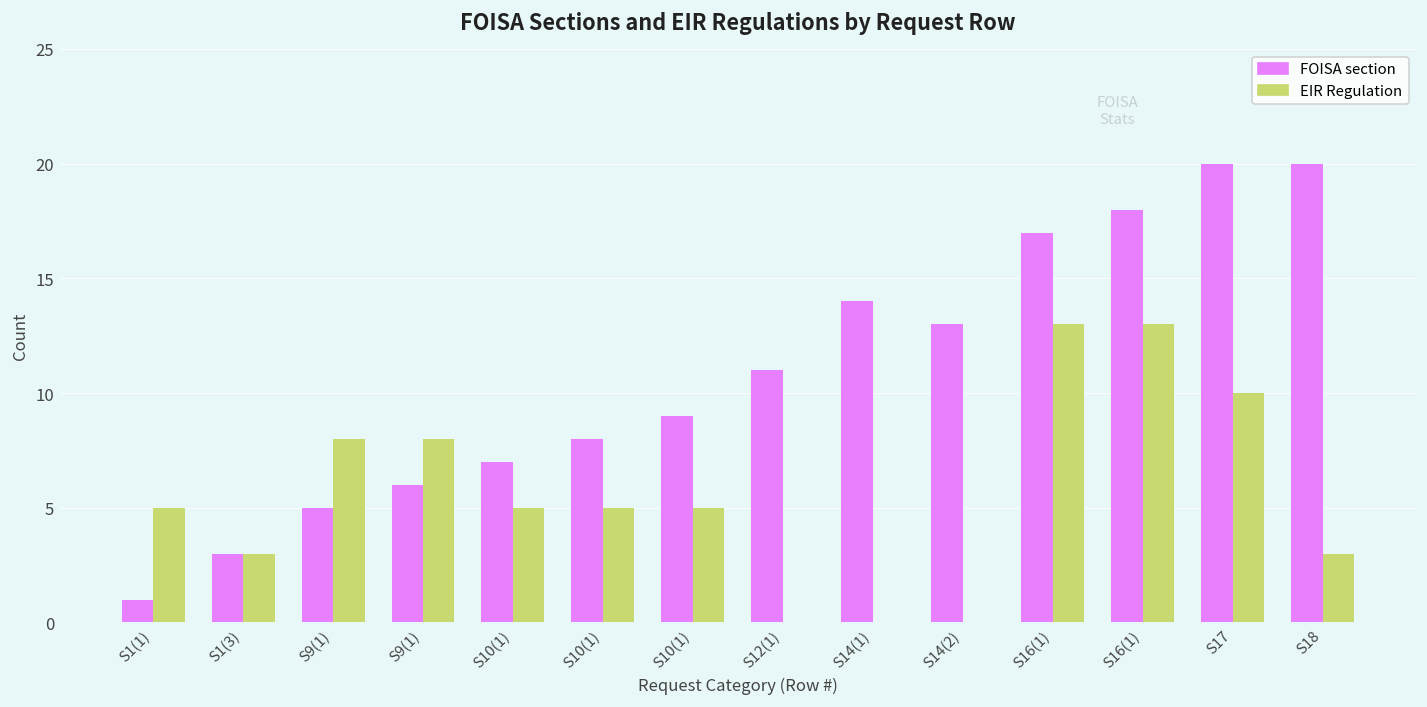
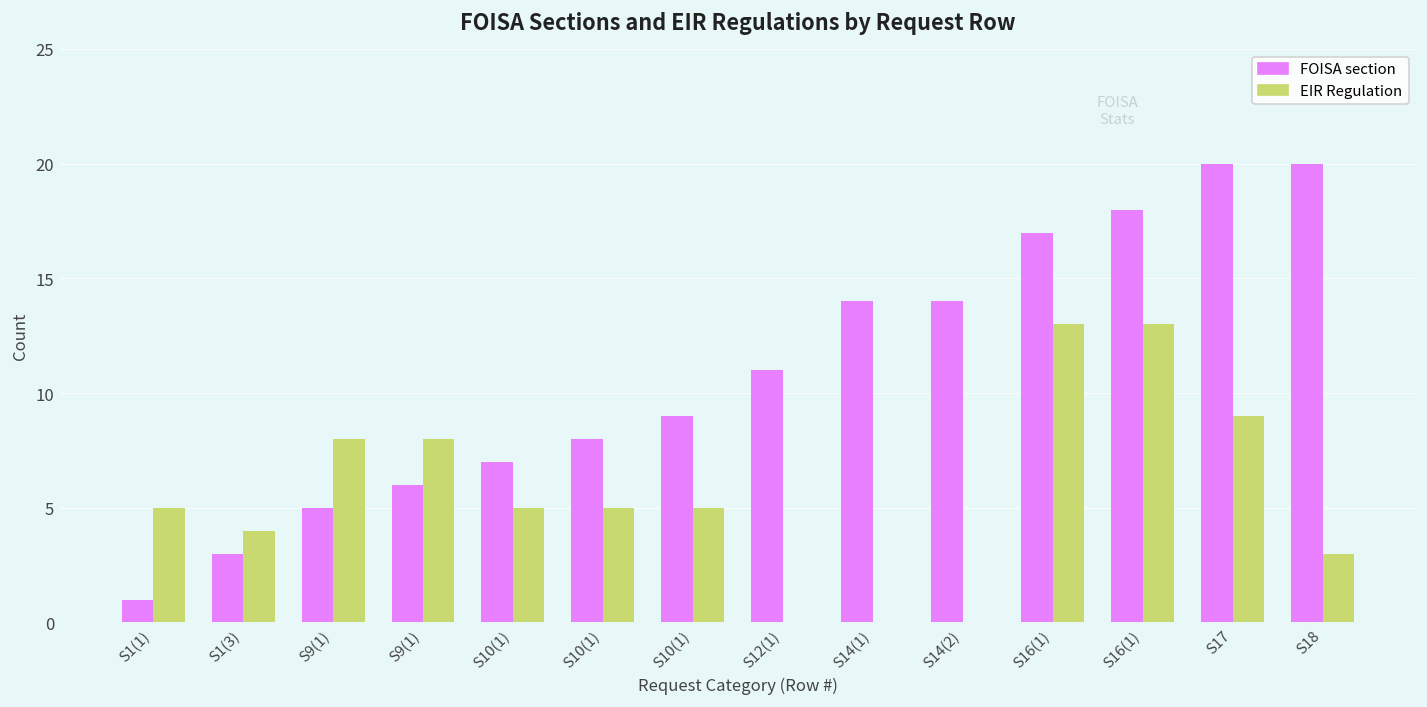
  {
    "FOISA section": {
      "S1(1)": 1,
      "S1(3)": 3,
      "S12(1)": 11,
      "S14(1)": 14,
-     "S14(2)": 13,
+     "S14(2)": 14,
      "S17": 20,
      "S18": 20
    },
    "EIR Regulation": {
      "S1(1)": 5,
-     "S1(3)": 3,
+     "S1(3)": 4,
      "S12(1)": 0,
      "S14(1)": 0,
      "S14(2)": 0,
-     "S17": 10,
+     "S17": 9,
      "S18": 3
    }
  }
